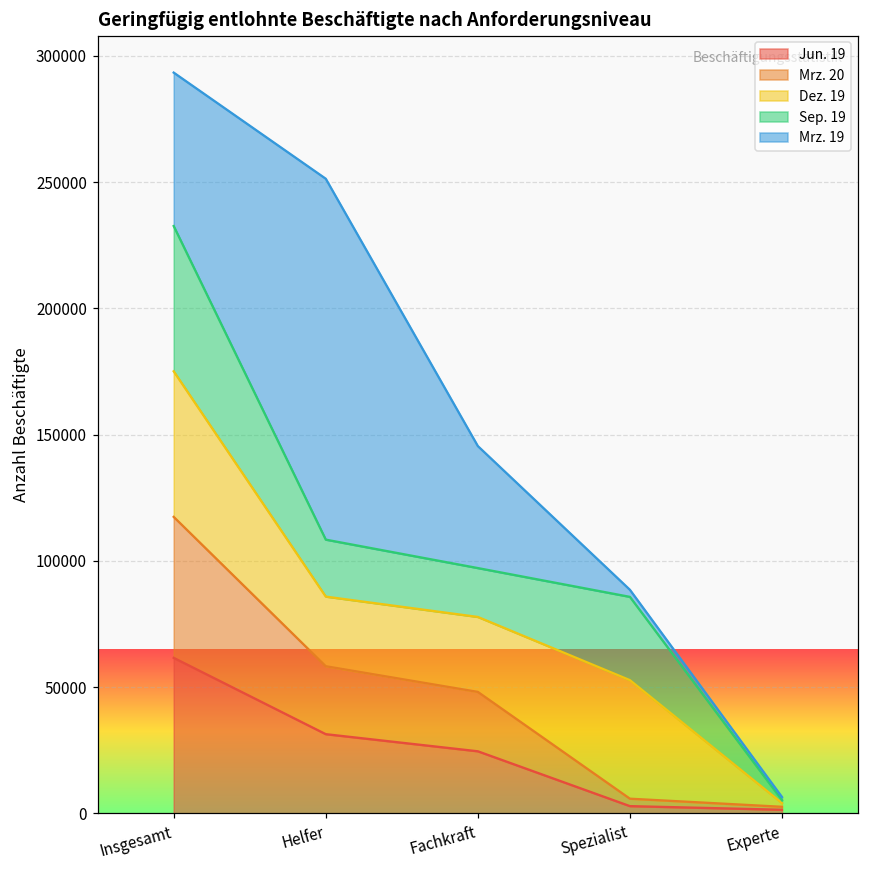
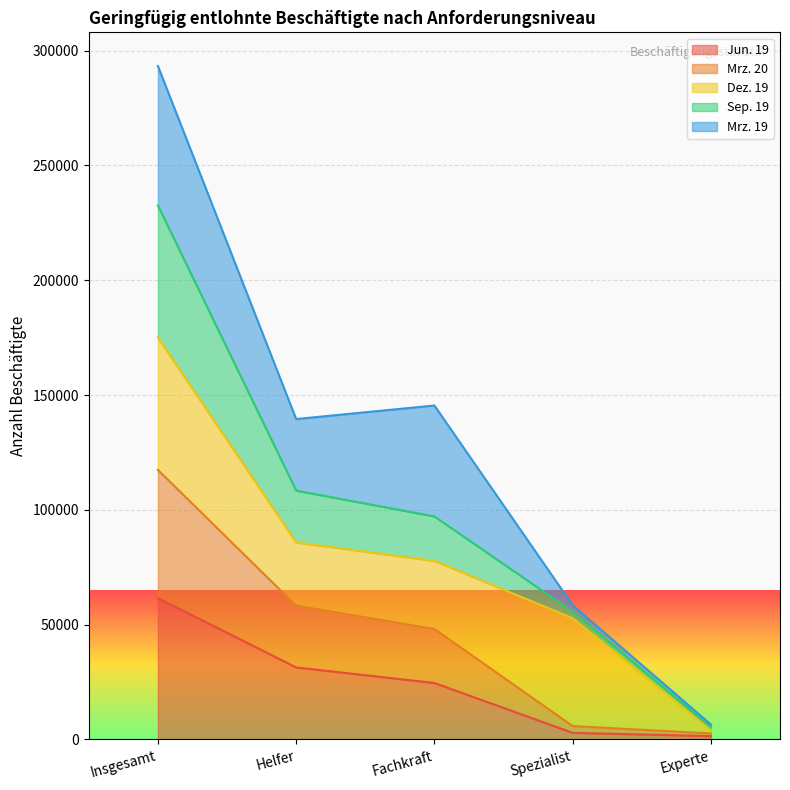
  {
    "Dez. 19": {
      "Insgesamt": 58000,
      "Helfer": 28000,
      "Fachkraft": 30000,
      "Spezialist": 47000,
      "Experte": 1000
    },
    "Sep. 19": {
      "Insgesamt": 58000,
      "Helfer": 23000,
      "Fachkraft": 19000,
-     "Spezialist": 33000,
+     "Spezialist": 3000,
      "Experte": 1000
    },
    "Mrz. 19": {
      "Insgesamt": 61000,
-     "Helfer": 143000,
+     "Helfer": 31000,
      "Fachkraft": 48000,
      "Spezialist": 3000,
      "Experte": 1000
    }
  }
